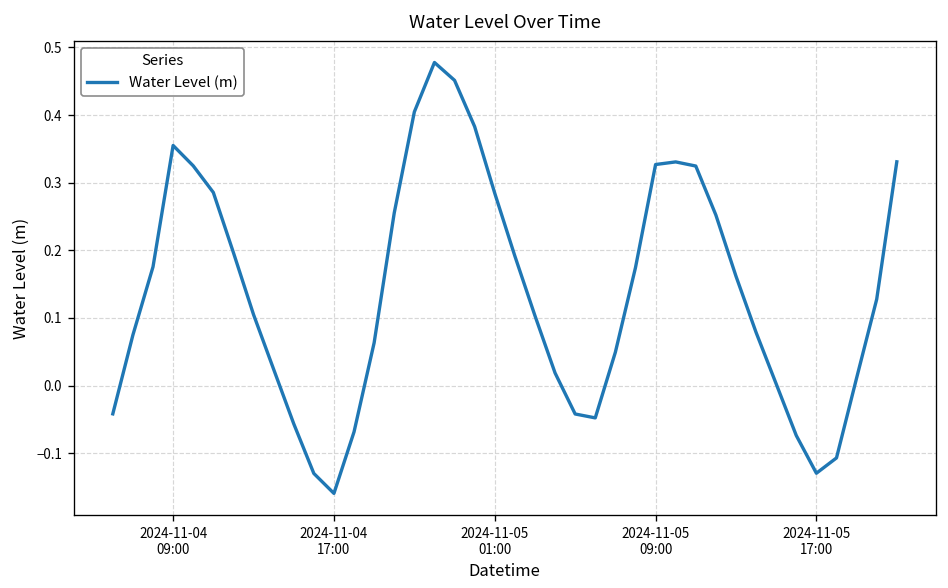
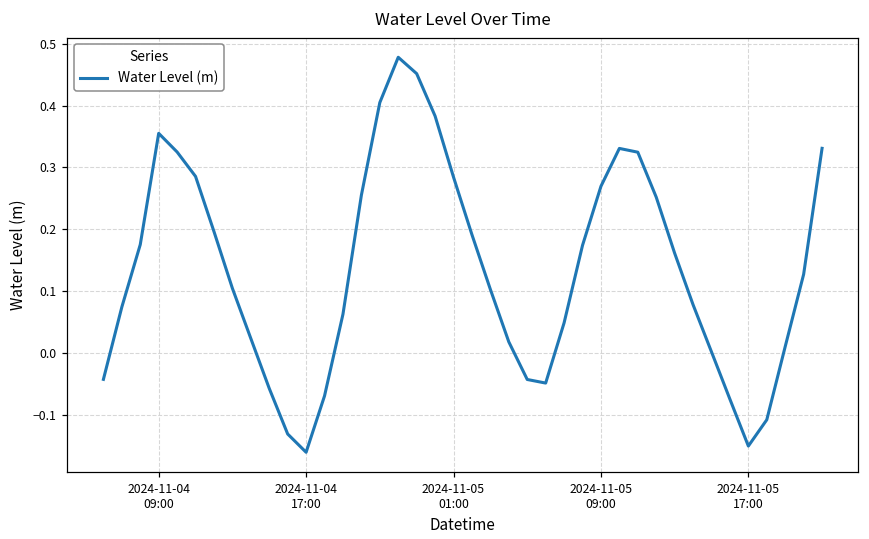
  {
    "2024-11-04 09:00": 0.36,
    "2024-11-04 17:00": -0.16,
    "2024-11-05 01:00": 0.28,
-   "2024-11-05 09:00": 0.33,
-   "2024-11-05 17:00": -0.13
+   "2024-11-05 09:00": 0.27,
+   "2024-11-05 17:00": -0.15
  }
